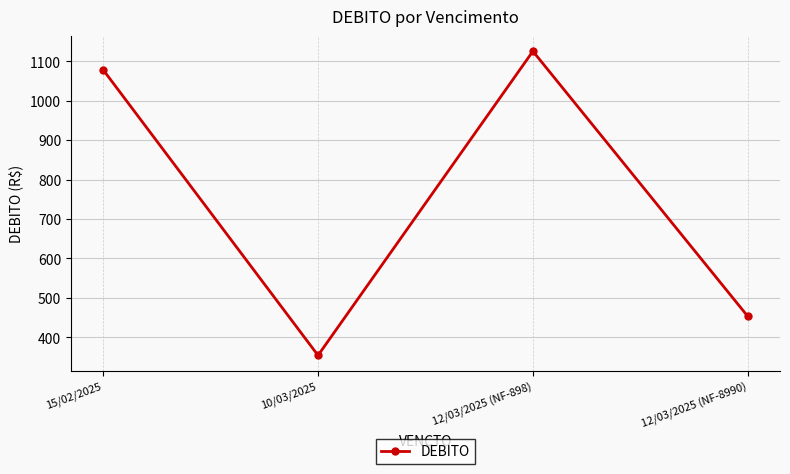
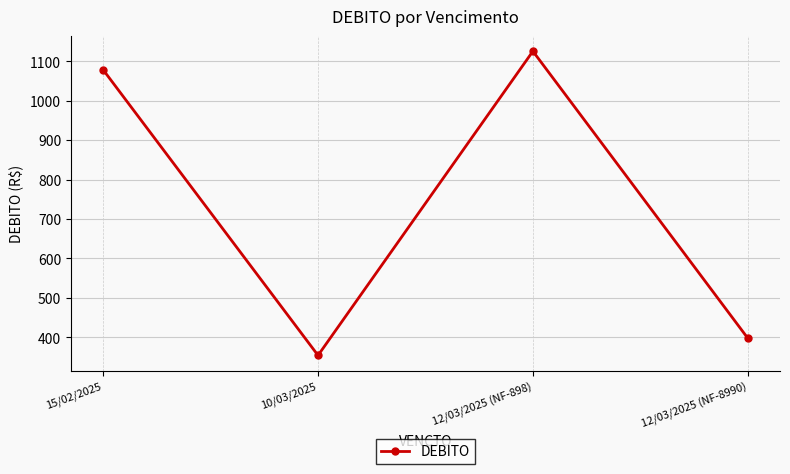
  {
    "15/02/2025": 1080,
    "10/03/2025": 350,
    "12/03/2025 (NF-898)": 1130,
-   "12/03/2025 (NF-8990)": 450
+   "12/03/2025 (NF-8990)": 400
  }
